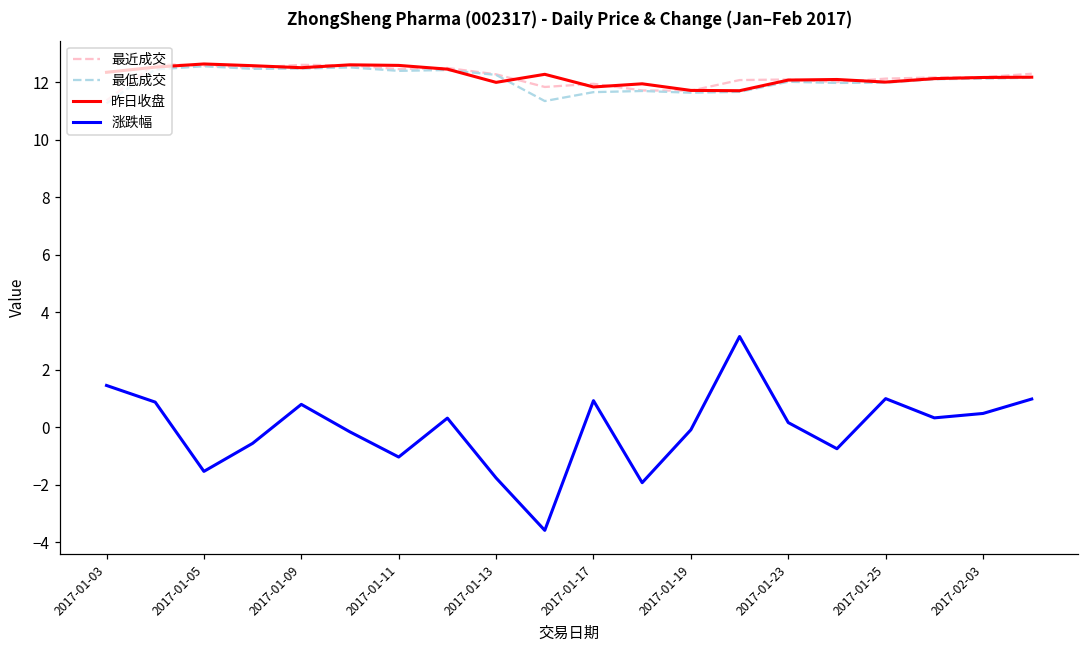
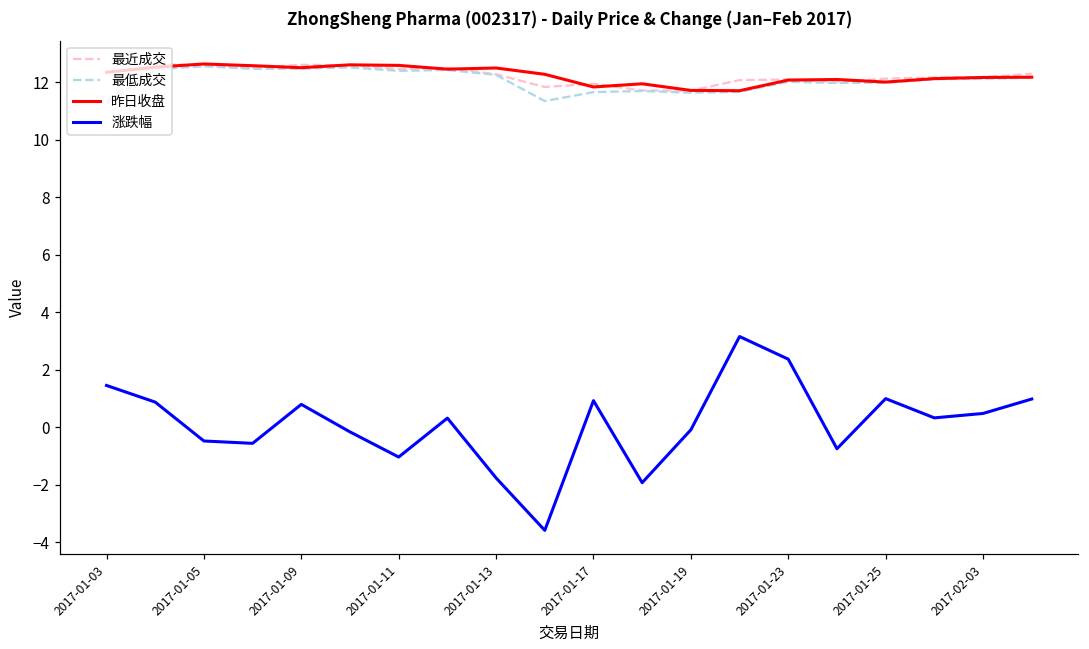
  {
    "最近成交": {
      "2017-01-09": 12.6,
      "2017-01-17": 12.0,
      "2017-01-25": 12.1
    },
    "最低成交": {
      "2017-01-17": 11.7
    },
    "昨日收盘": {
      "2017-01-11": 12.6,
-     "2017-01-13": 12.0,
+     "2017-01-13": 12.5,
      "2017-01-17": 11.8
    },
    "涨跌幅": {
      "2017-01-03": 1.5,
-     "2017-01-05": -1.5,
+     "2017-01-05": -0.5,
      "2017-01-09": 0.8,
      "2017-01-11": -1.0,
      "2017-01-13": -1.8,
      "2017-01-17": 0.9,
      "2017-01-19": -0.1,
-     "2017-01-23": 0.2,
+     "2017-01-23": 2.4,
      "2017-01-25": 1.0,
      "2017-02-03": 0.5
    }
  }
